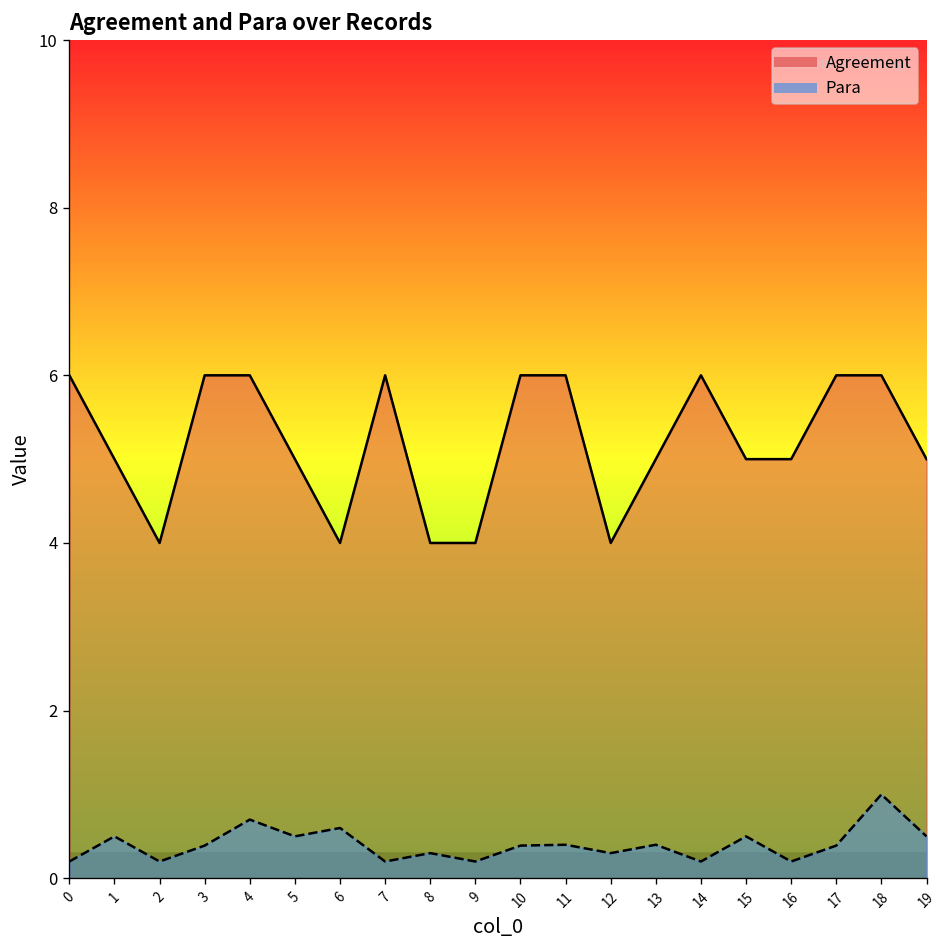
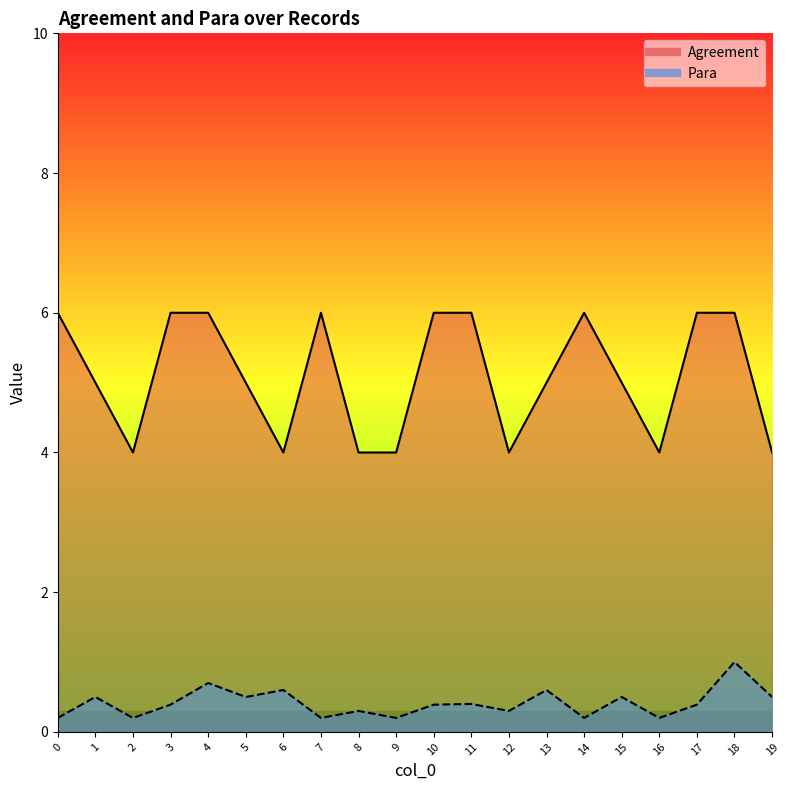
  {
    "Agreement": {
      "0": 6,
      "1": 5,
      "2": 4,
      "3": 6,
      "4": 6,
      "5": 5,
      "6": 4,
      "7": 6,
      "8": 4,
      "9": 4,
      "10": 6,
      "11": 6,
      "12": 4,
      "13": 5,
      "14": 6,
      "15": 5,
-     "16": 5,
+     "16": 4,
      "17": 6,
      "18": 6,
-     "19": 5
+     "19": 4
    },
    "Para": {
      "1": 0.5,
      "3": 0.4,
      "4": 0.7,
      "5": 0.5,
      "6": 0.6,
      "10": 0.4,
      "11": 0.4,
-     "13": 0.4,
+     "13": 0.6,
      "15": 0.5,
      "17": 0.4,
      "18": 1.0,
      "19": 0.5
    }
  }
